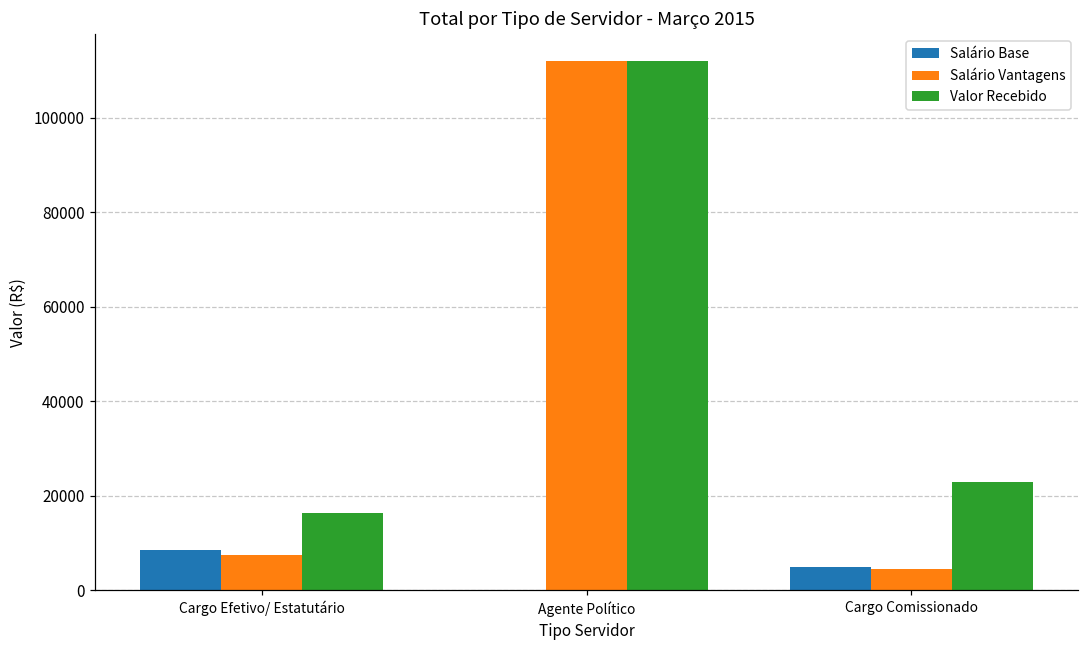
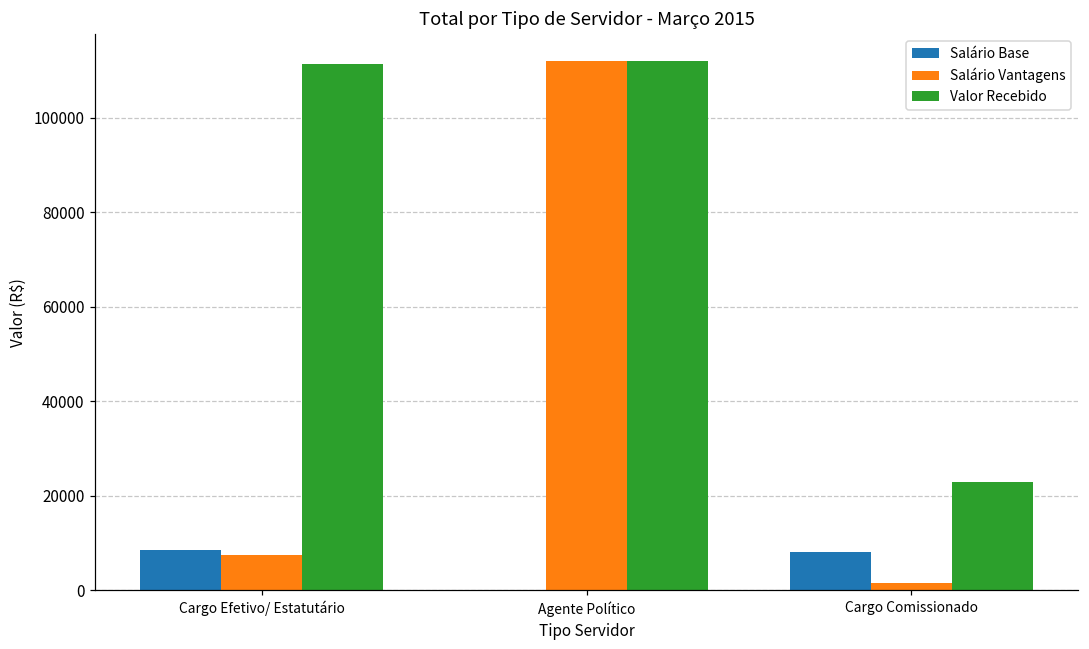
  {
    "Salário Base": {
      "Cargo Efetivo/ Estatutário": 9000,
      "Agente Político": 0,
-     "Cargo Comissionado": 5000
+     "Cargo Comissionado": 8000
    },
    "Salário Vantagens": {
      "Cargo Efetivo/ Estatutário": 7000,
      "Agente Político": 112000,
-     "Cargo Comissionado": 5000
+     "Cargo Comissionado": 2000
    },
    "Valor Recebido": {
-     "Cargo Efetivo/ Estatutário": 16000,
+     "Cargo Efetivo/ Estatutário": 111000,
      "Agente Político": 112000,
      "Cargo Comissionado": 23000
    }
  }
